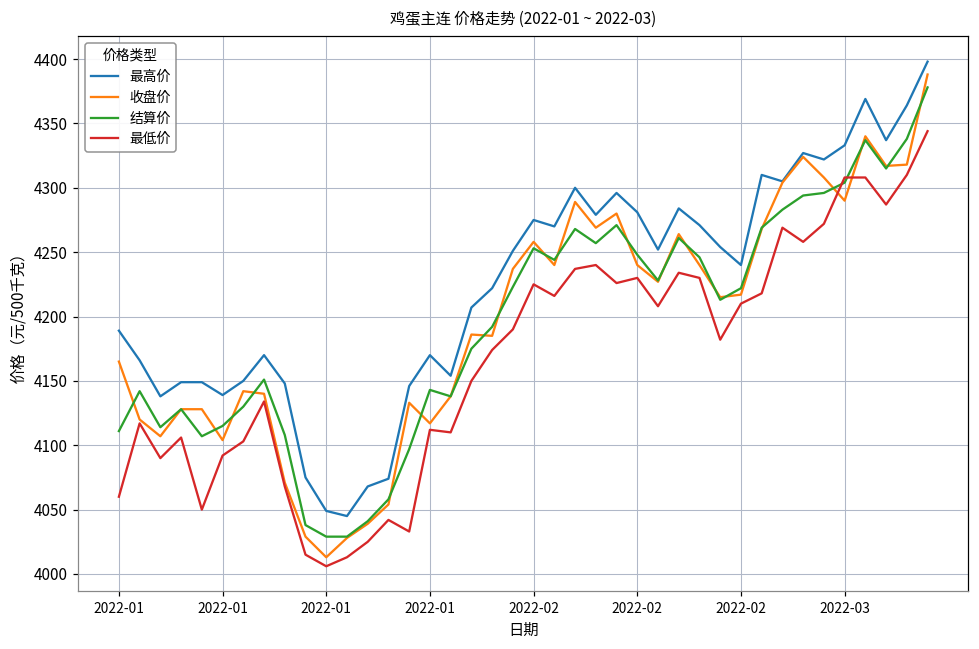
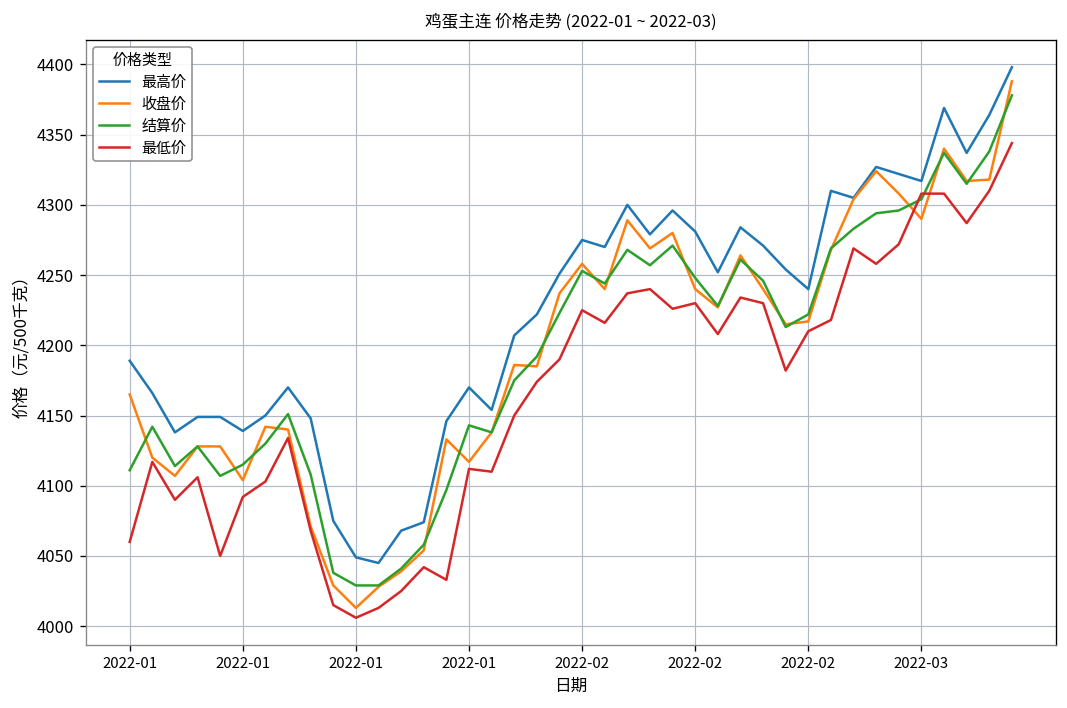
  {
    "最高价": {
-     "2022-03": 4333
+     "2022-03": 4317
    },
    "收盘价": {
      "2022-03": 4290
    },
    "结算价": {
      "2022-03": 4304
    },
    "最低价": {
      "2022-03": 4308
    }
  }
